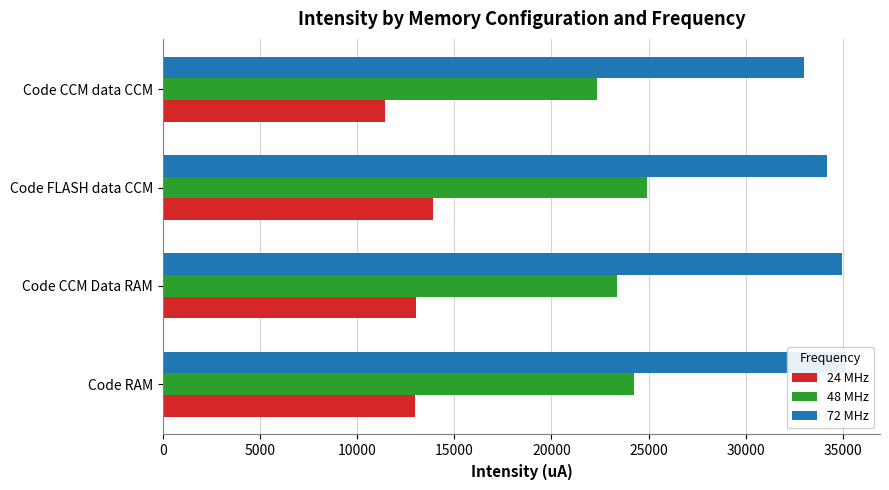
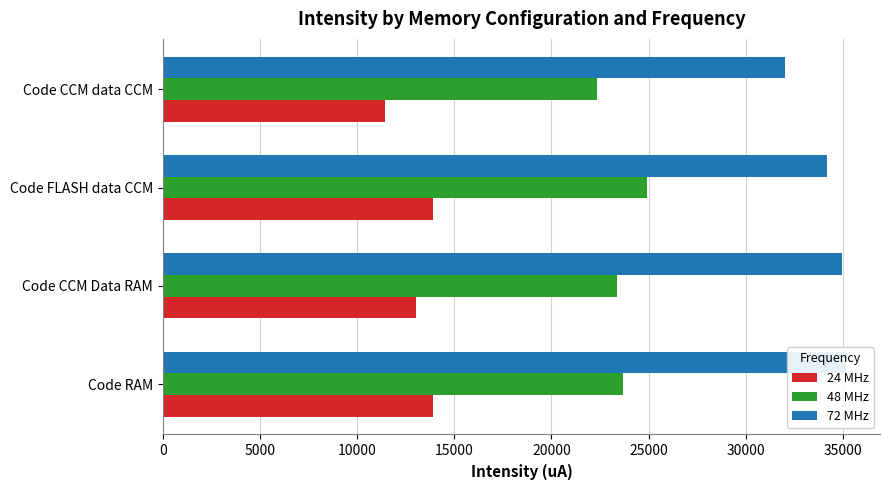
  {
    "24 MHz": {
      "Code CCM data CCM": 11400,
      "Code FLASH data CCM": 13900,
      "Code CCM Data RAM": 13000,
-     "Code RAM": 13000
+     "Code RAM": 13900
    },
    "48 MHz": {
      "Code CCM data CCM": 22300,
      "Code FLASH data CCM": 24900,
      "Code CCM Data RAM": 23400,
-     "Code RAM": 24300
+     "Code RAM": 23700
    },
    "72 MHz": {
-     "Code CCM data CCM": 33000,
+     "Code CCM data CCM": 32000,
      "Code FLASH data CCM": 34200,
      "Code CCM Data RAM": 35000
    }
  }
